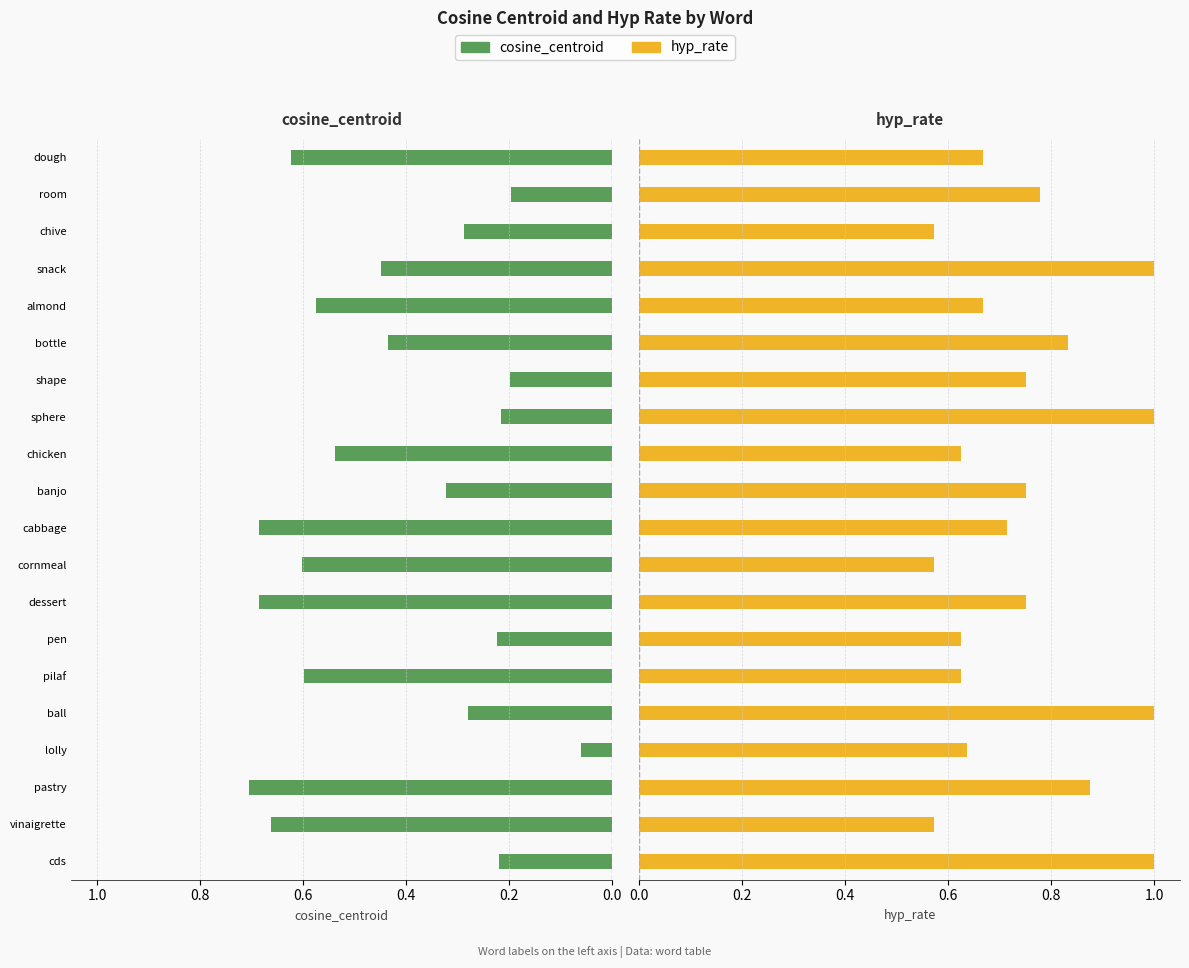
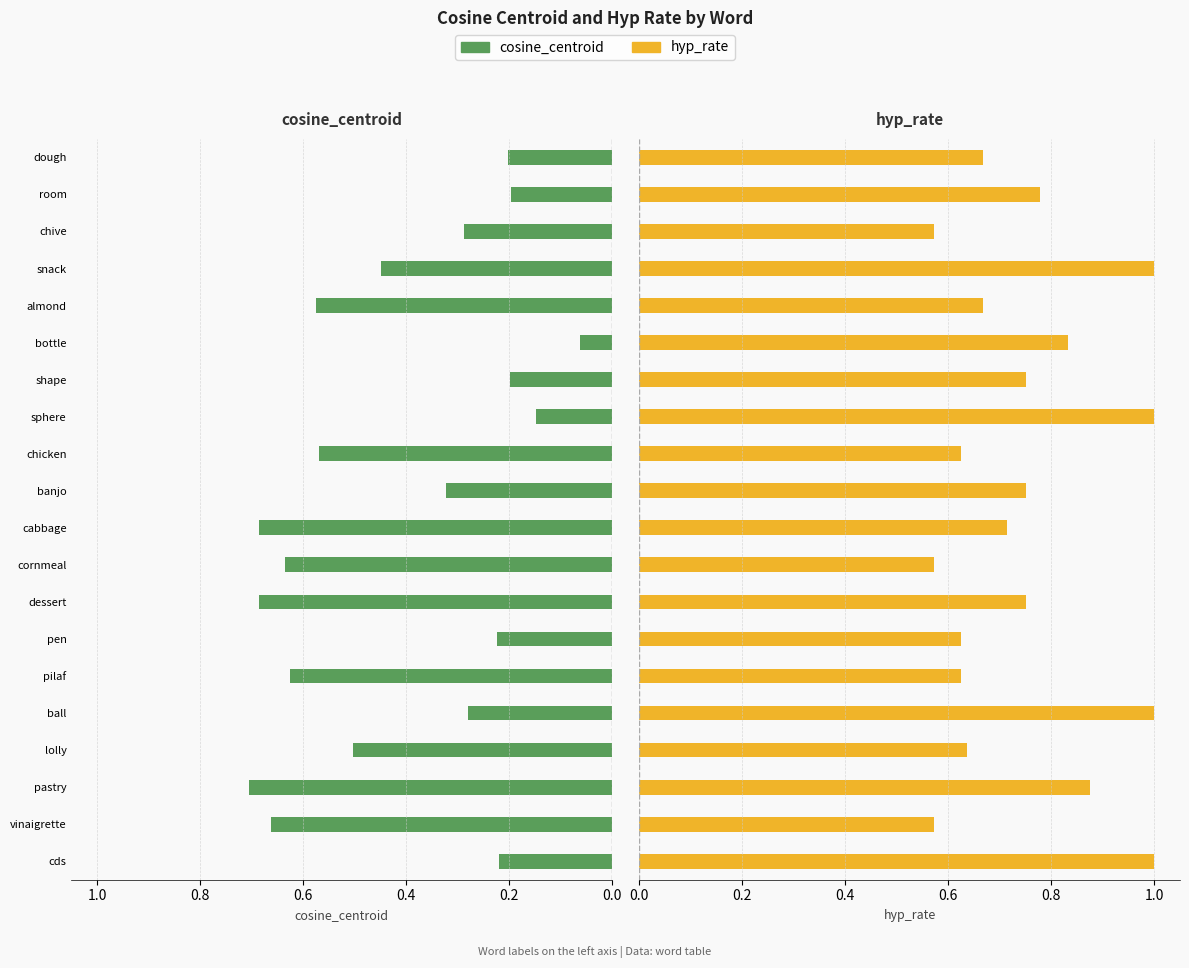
  {
    "cosine_centroid": {
-     "dough": 0.62,
+     "dough": 0.20,
      "room": 0.20,
      "chive": 0.29,
      "snack": 0.45,
      "almond": 0.57,
-     "bottle": 0.44,
+     "bottle": 0.06,
      "shape": 0.20,
-     "sphere": 0.22,
-     "chicken": 0.54,
+     "sphere": 0.15,
+     "chicken": 0.57,
      "banjo": 0.32,
      "cabbage": 0.69,
-     "cornmeal": 0.60,
+     "cornmeal": 0.63,
      "dessert": 0.69,
      "pen": 0.22,
-     "pilaf": 0.60,
+     "pilaf": 0.63,
      "ball": 0.28,
-     "lolly": 0.06,
+     "lolly": 0.50,
      "pastry": 0.71,
      "vinaigrette": 0.66,
      "cds": 0.22
    }
  }
